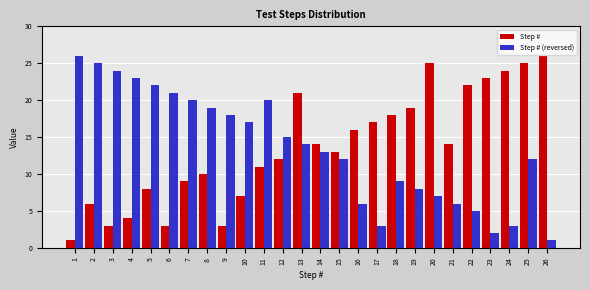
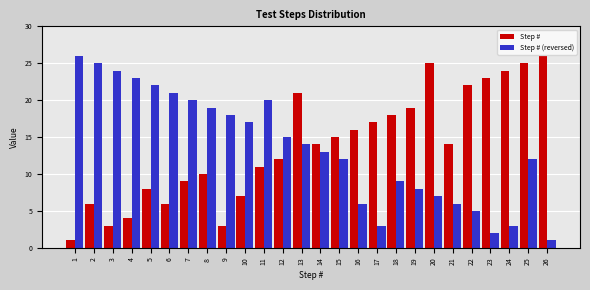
  {
    "Step #": {
      "1": 1,
      "2": 6,
      "3": 3,
      "4": 4,
      "5": 8,
-     "6": 3,
+     "6": 6,
      "7": 9,
      "8": 10,
      "9": 3,
      "10": 7,
      "11": 11,
      "12": 12,
      "13": 21,
      "14": 14,
-     "15": 13,
+     "15": 15,
      "16": 16,
      "17": 17,
      "18": 18,
      "19": 19,
      "20": 25,
      "21": 14,
      "22": 22,
      "23": 23,
      "24": 24,
      "25": 25,
      "26": 26
    },
    "Step # (reversed)": {
      "1": 26,
      "2": 25,
      "3": 24,
      "4": 23,
      "5": 22,
      "6": 21,
      "7": 20,
      "8": 19,
      "9": 18,
      "10": 17,
      "11": 20,
      "12": 15,
      "13": 14,
      "14": 13,
      "15": 12,
      "16": 6,
      "17": 3,
      "18": 9,
      "19": 8,
      "20": 7,
      "21": 6,
      "22": 5,
      "23": 2,
      "24": 3,
      "25": 12,
      "26": 1
    }
  }
